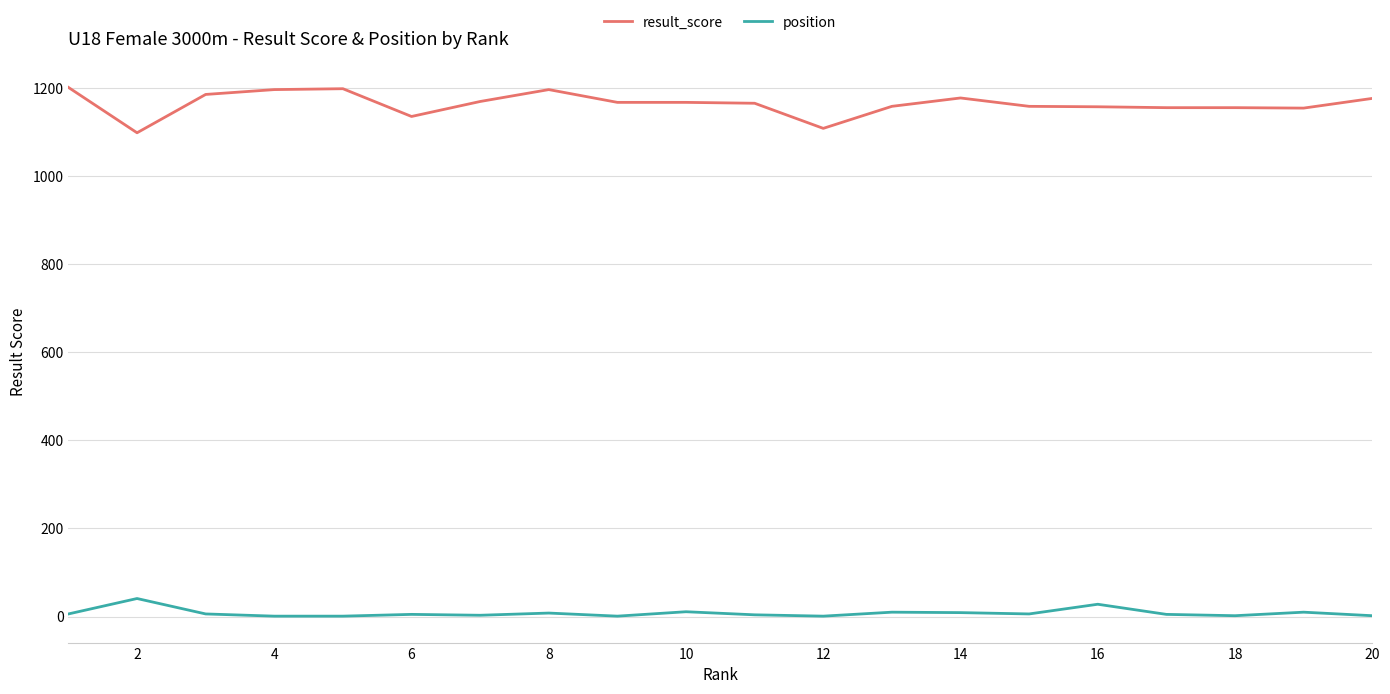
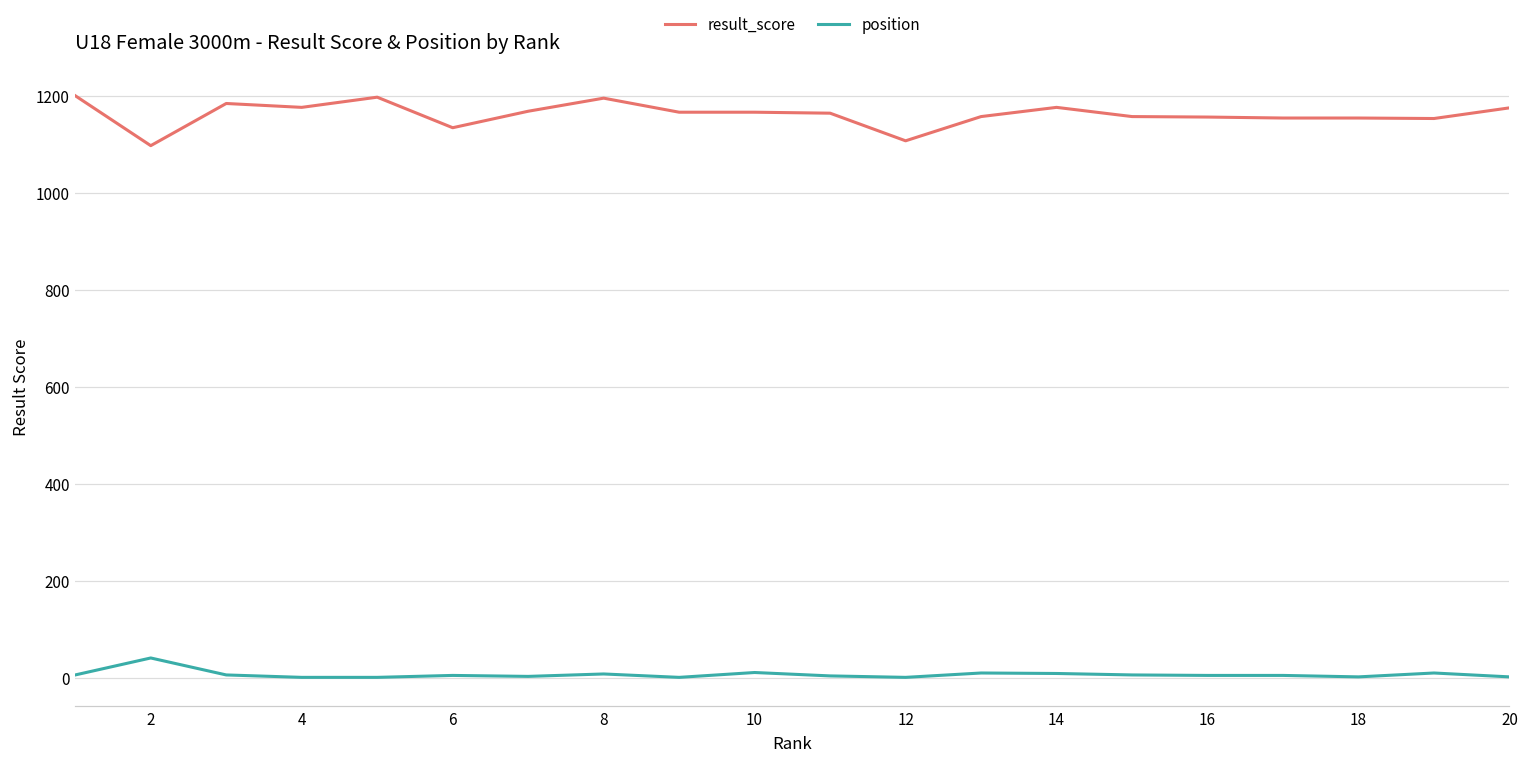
  {
    "result_score": {
      "2": 1100,
-     "4": 1200,
+     "4": 1180,
      "6": 1140,
      "8": 1200,
      "10": 1170,
      "12": 1110,
      "14": 1180,
      "16": 1160,
      "18": 1160,
      "20": 1180
    },
    "position": {
      "2": 40,
      "4": 0,
      "6": 10,
      "8": 10,
      "10": 10,
      "12": 0,
      "14": 10,
-     "16": 30,
+     "16": 10,
      "18": 0,
      "20": 0
    }
  }
